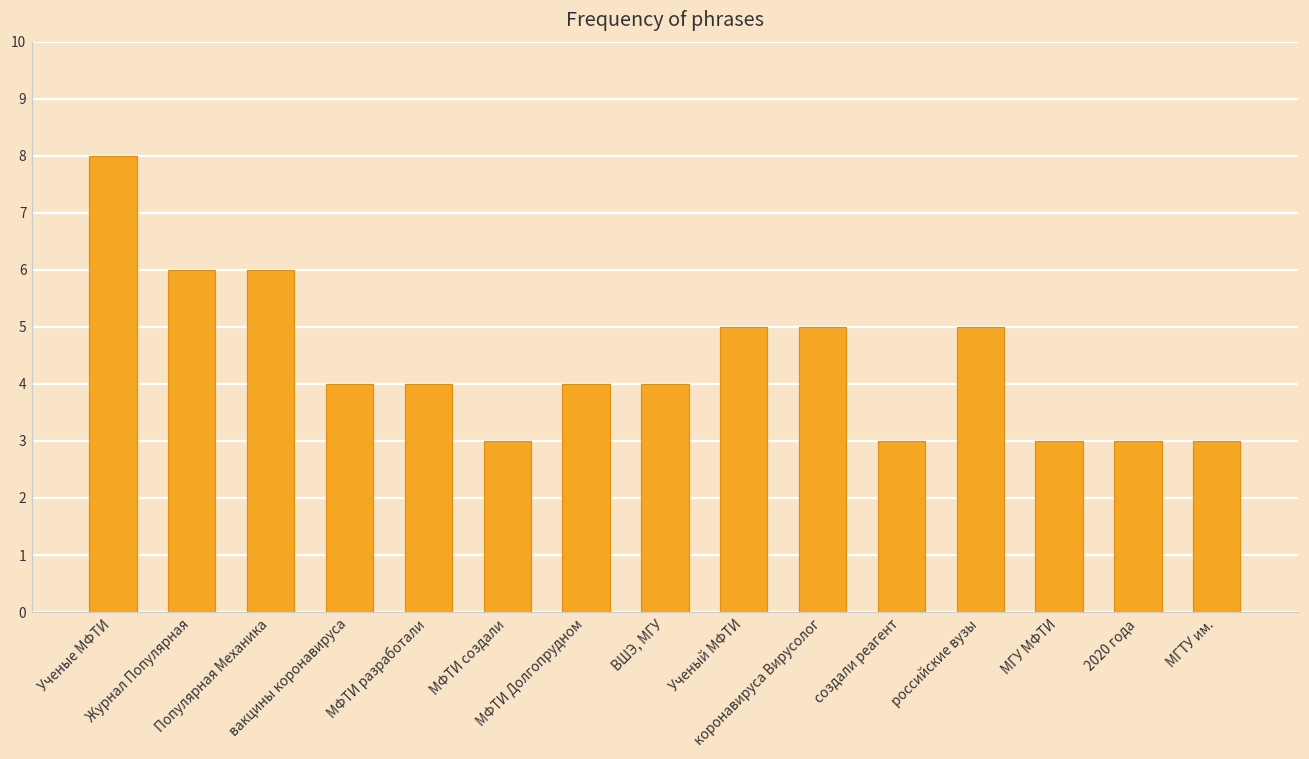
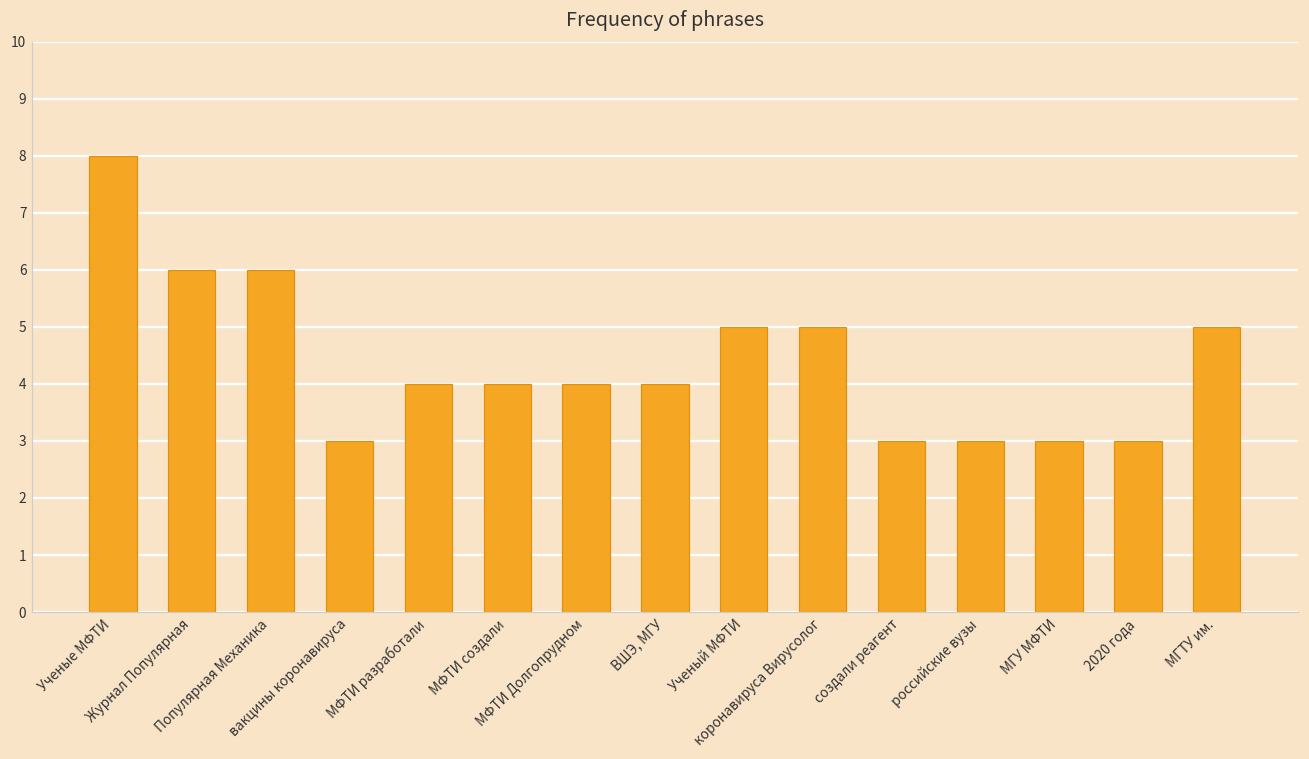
  {
    "Ученые МФТИ": 8,
    "Журнал Популярная": 6,
    "Популярная Механика": 6,
-   "вакцины коронавируса": 4,
+   "вакцины коронавируса": 3,
    "МФТИ разработали": 4,
-   "МФТИ создали": 3,
+   "МФТИ создали": 4,
    "МФТИ Долгопрудном": 4,
    "ВШЭ, МГУ": 4,
    "Ученый МФТИ": 5,
    "коронавируса Вирусолог": 5,
    "создали реагент": 3,
-   "российские вузы": 5,
+   "российские вузы": 3,
    "МГУ МФТИ": 3,
    "2020 года": 3,
-   "МГТУ им.": 3
+   "МГТУ им.": 5
  }
